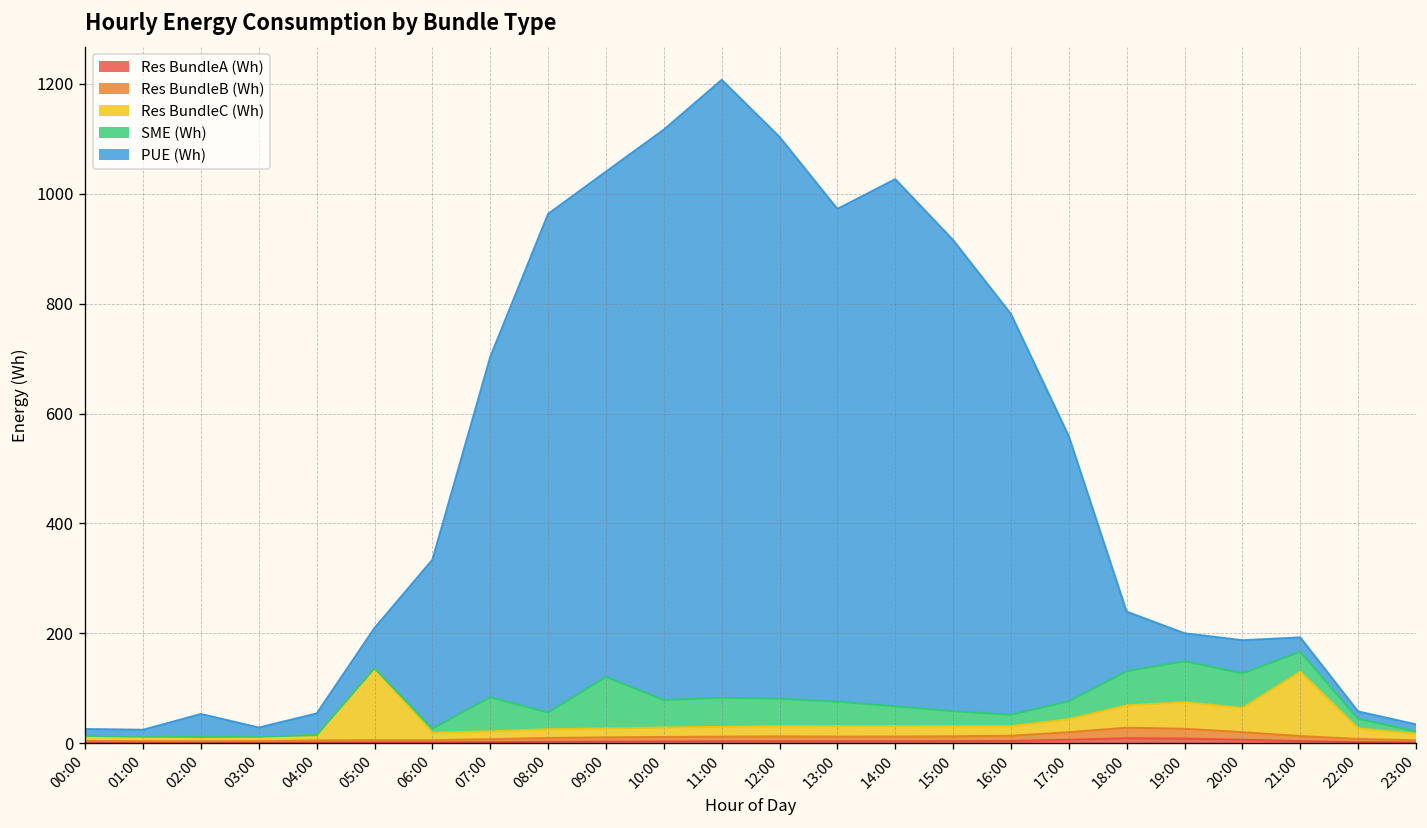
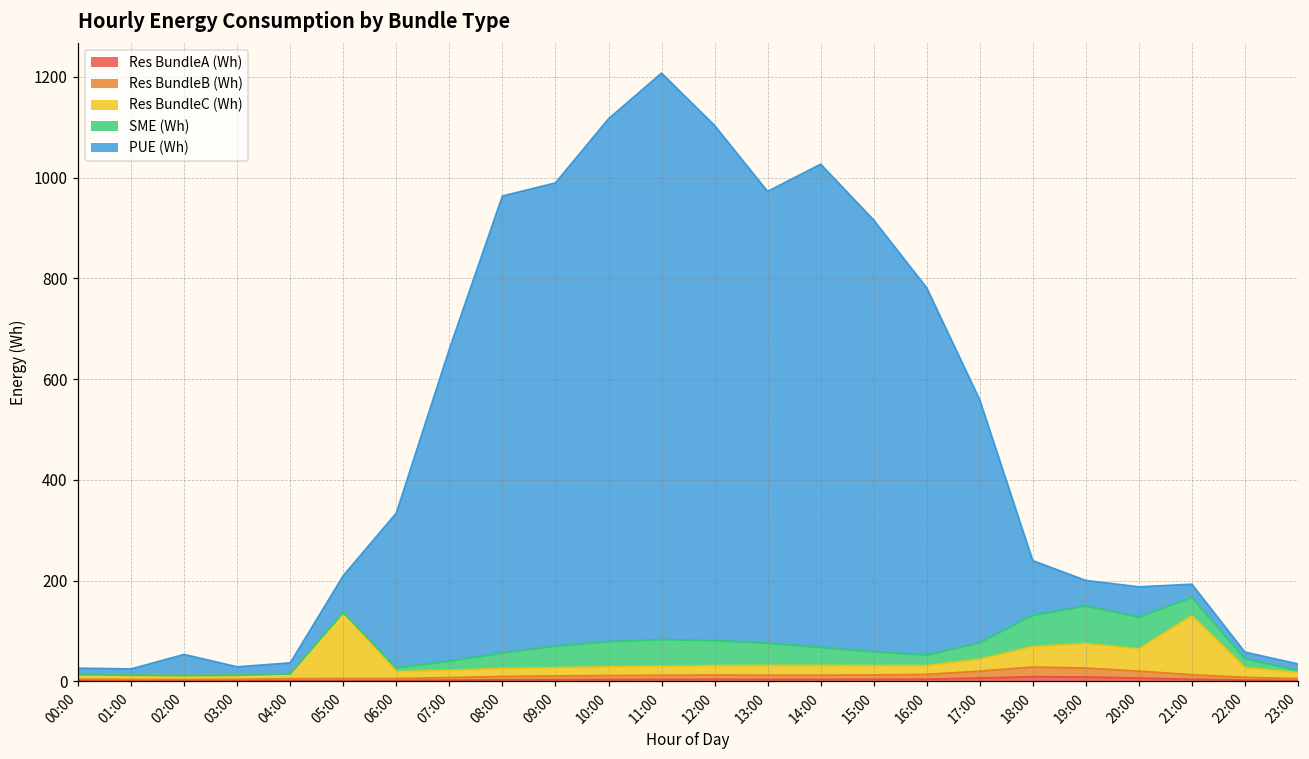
  {
    "Res BundleC (Wh)": {
      "06:00": 10,
      "07:00": 10,
      "08:00": 20,
      "09:00": 20,
      "10:00": 20,
      "11:00": 20,
      "12:00": 20,
      "13:00": 20,
      "14:00": 20,
      "15:00": 20,
      "16:00": 20,
      "17:00": 20,
      "18:00": 40,
      "19:00": 50,
      "20:00": 40,
      "21:00": 120,
      "22:00": 20
    },
    "SME (Wh)": {
      "06:00": 10,
-     "07:00": 60,
+     "07:00": 20,
      "08:00": 30,
-     "09:00": 90,
+     "09:00": 40,
      "10:00": 50,
      "11:00": 50,
      "12:00": 50,
      "13:00": 40,
      "14:00": 40,
      "15:00": 30,
      "16:00": 20,
      "17:00": 30,
      "18:00": 60,
      "19:00": 70,
      "20:00": 60,
      "21:00": 40,
      "22:00": 20
    },
    "PUE (Wh)": {
      "00:00": 10,
      "01:00": 10,
      "02:00": 40,
      "03:00": 20,
-     "04:00": 40,
+     "04:00": 20,
      "05:00": 70,
      "06:00": 310,
      "07:00": 620,
      "08:00": 910,
      "09:00": 920,
      "10:00": 1040,
      "11:00": 1120,
      "12:00": 1020,
      "13:00": 900,
      "14:00": 960,
      "15:00": 860,
      "16:00": 730,
      "17:00": 480,
      "18:00": 110,
      "19:00": 50,
      "20:00": 60,
      "21:00": 30,
      "22:00": 10,
      "23:00": 10
    }
  }
